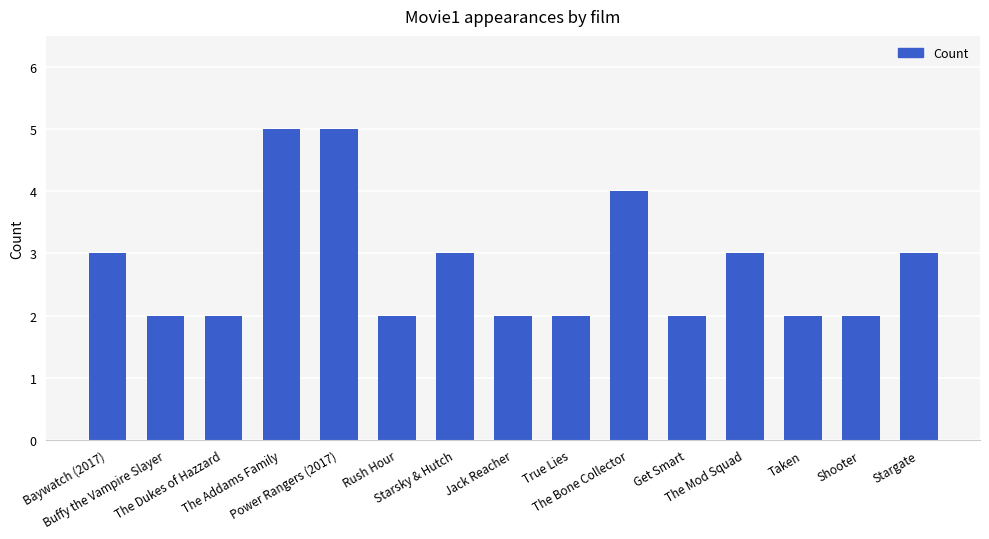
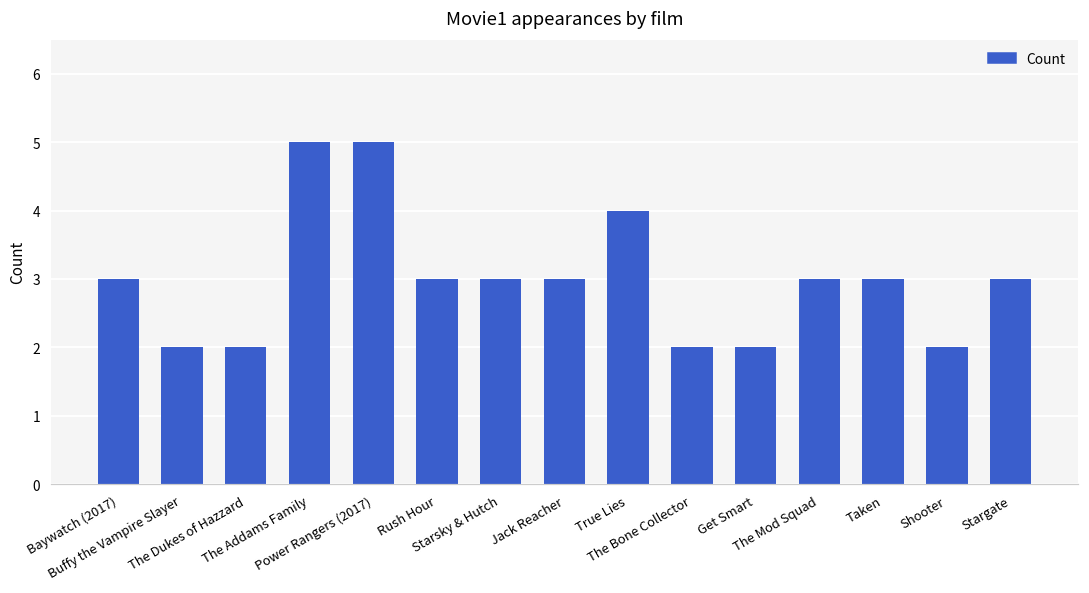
  {
    "Baywatch (2017)": 3,
    "Buffy the Vampire Slayer": 2,
    "The Dukes of Hazzard": 2,
    "The Addams Family": 5,
    "Power Rangers (2017)": 5,
-   "Rush Hour": 2,
+   "Rush Hour": 3,
    "Starsky & Hutch": 3,
-   "Jack Reacher": 2,
-   "True Lies": 2,
-   "The Bone Collector": 4,
+   "Jack Reacher": 3,
+   "True Lies": 4,
+   "The Bone Collector": 2,
    "Get Smart": 2,
    "The Mod Squad": 3,
-   "Taken": 2,
+   "Taken": 3,
    "Shooter": 2,
    "Stargate": 3
  }
